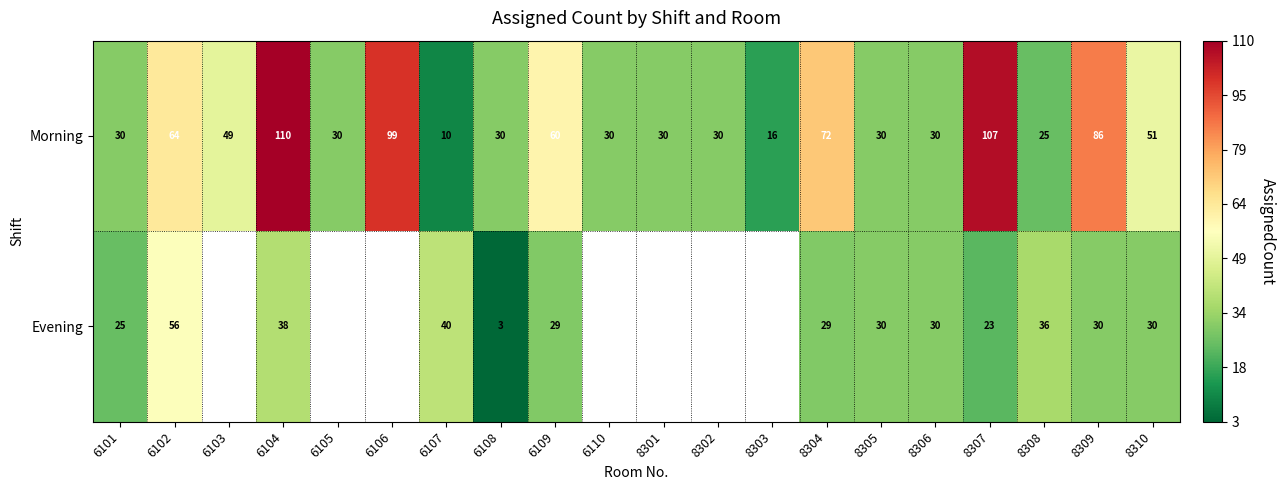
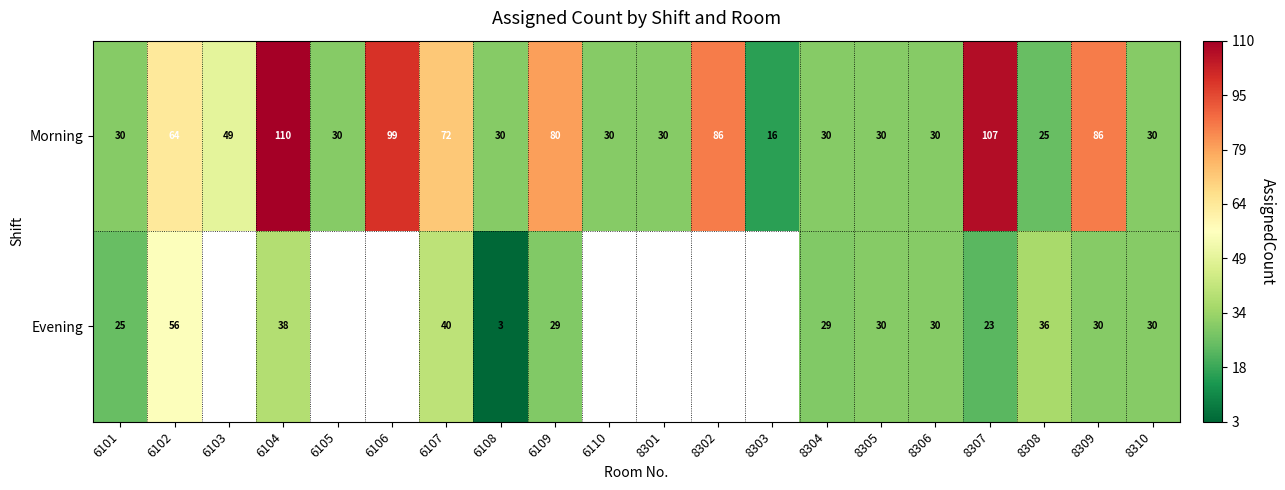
  {
    "Morning": {
      "6101": 30,
      "6102": 64,
      "6103": 49,
      "6104": 110,
      "6105": 30,
      "6106": 99,
-     "6107": 10,
+     "6107": 72,
      "6108": 30,
-     "6109": 60,
+     "6109": 80,
      "6110": 30,
      "8301": 30,
-     "8302": 30,
+     "8302": 86,
      "8303": 16,
-     "8304": 72,
+     "8304": 30,
      "8305": 30,
      "8306": 30,
      "8307": 107,
      "8308": 25,
      "8309": 86,
-     "8310": 51
+     "8310": 30
    },
    "Evening": {
      "6101": 25,
      "6102": 56,
      "6104": 38,
      "6107": 40,
      "6108": 3,
      "6109": 29,
      "8304": 29,
      "8305": 30,
      "8306": 30,
      "8307": 23,
      "8308": 36,
      "8309": 30,
      "8310": 30
    }
  }
